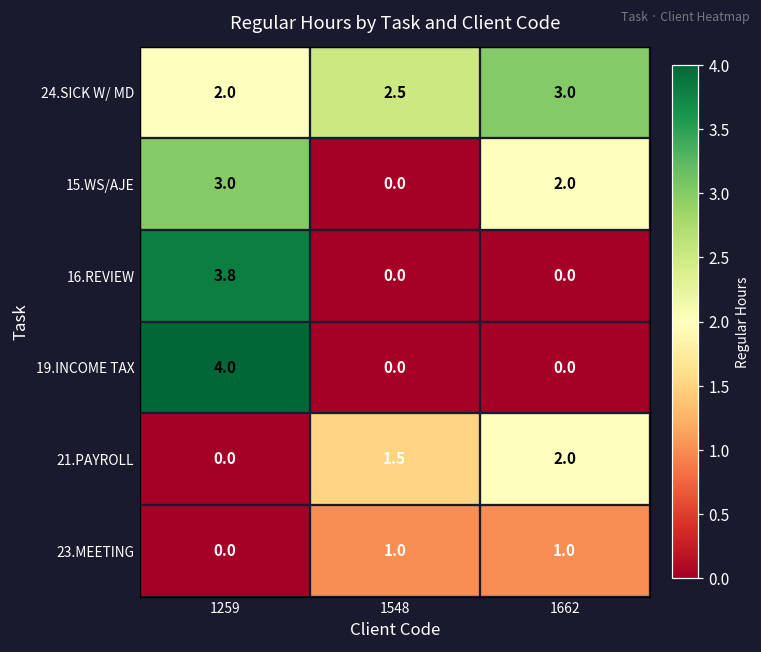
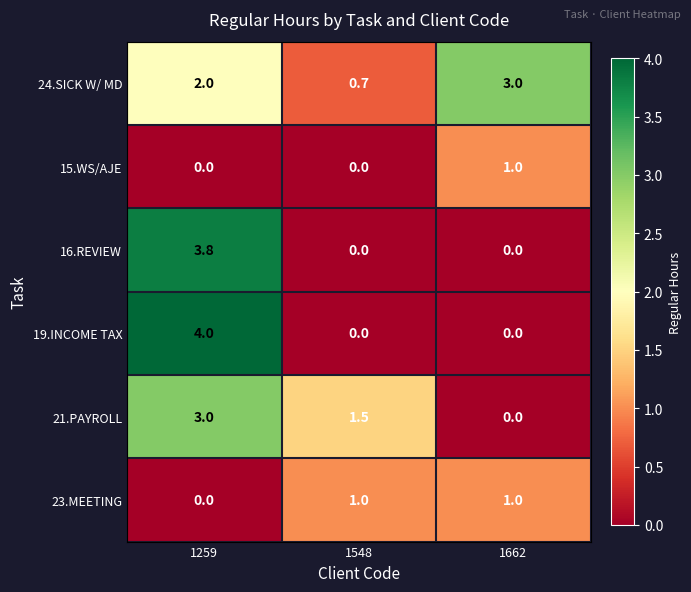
  {
    "24.SICK W/ MD": {
      "1259": 2.0,
-     "1548": 2.5,
+     "1548": 0.7,
      "1662": 3.0
    },
    "15.WS/AJE": {
-     "1259": 3.0,
+     "1259": 0.0,
      "1548": 0.0,
-     "1662": 2.0
+     "1662": 1.0
    },
    "16.REVIEW": {
      "1259": 3.8,
      "1548": 0.0,
      "1662": 0.0
    },
    "19.INCOME TAX": {
      "1259": 4.0,
      "1548": 0.0,
      "1662": 0.0
    },
    "21.PAYROLL": {
-     "1259": 0.0,
+     "1259": 3.0,
      "1548": 1.5,
-     "1662": 2.0
+     "1662": 0.0
    },
    "23.MEETING": {
      "1259": 0.0,
      "1548": 1.0,
      "1662": 1.0
    }
  }
